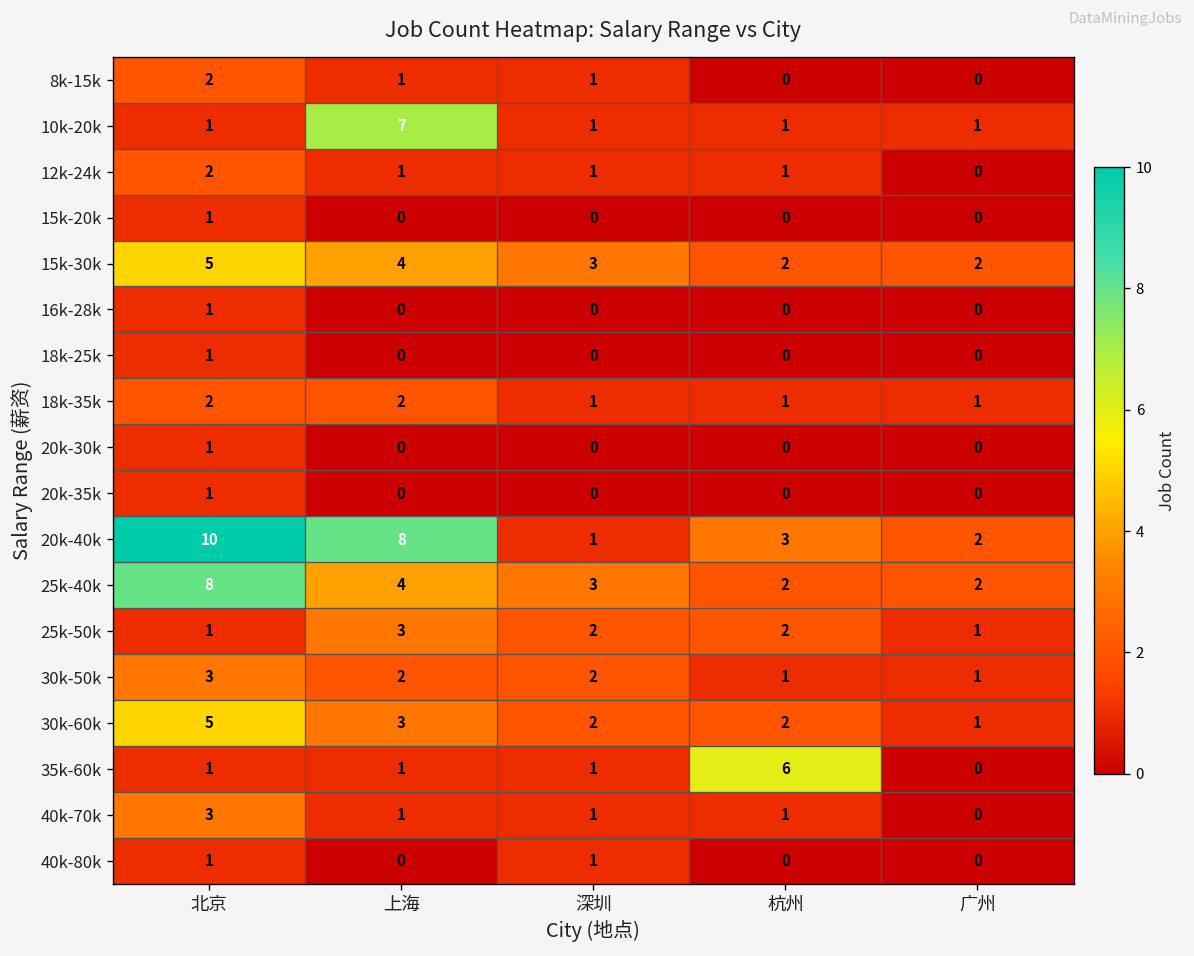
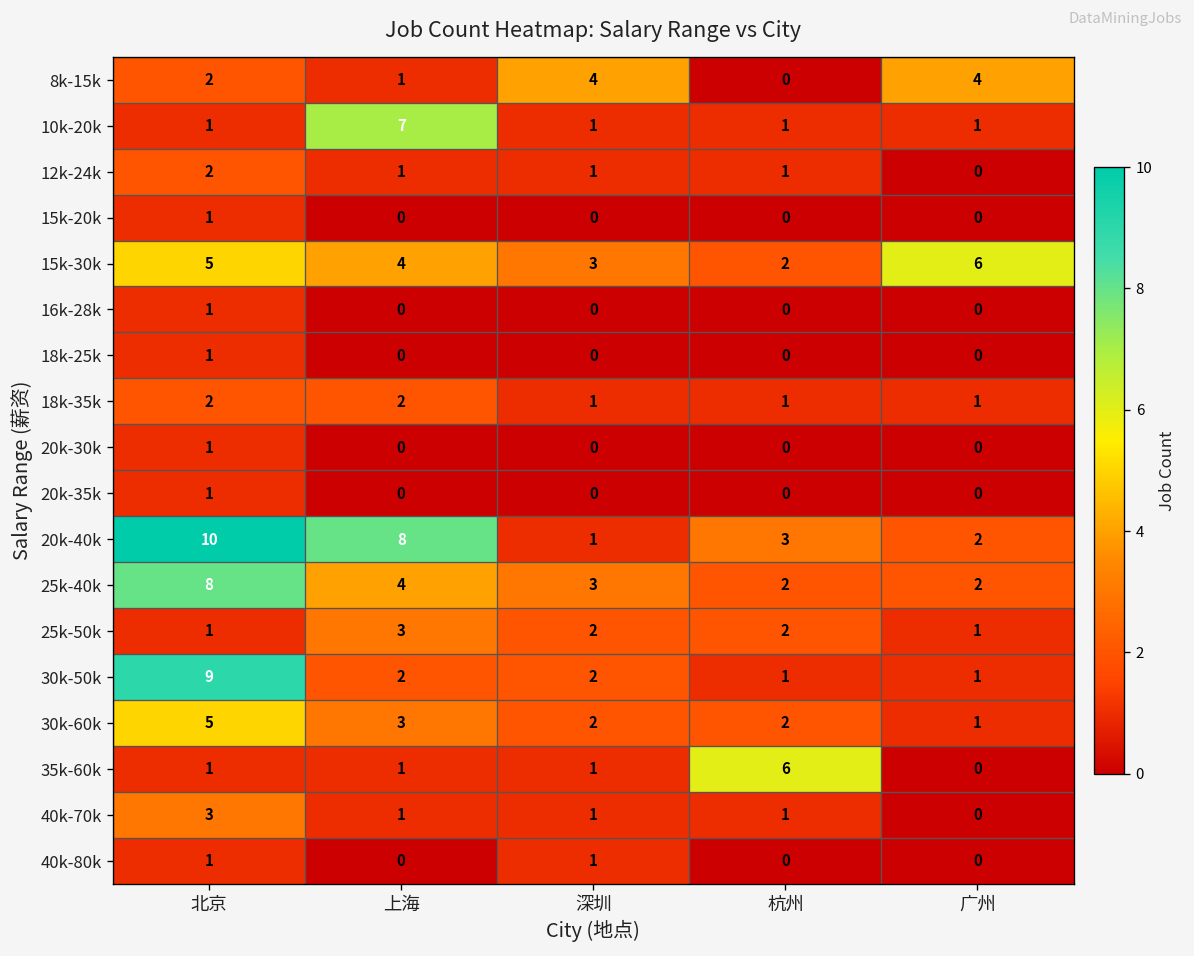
  {
    "8k-15k": {
      "北京": 2,
      "上海": 1,
-     "深圳": 1,
+     "深圳": 4,
      "杭州": 0,
-     "广州": 0
+     "广州": 4
    },
    "10k-20k": {
      "北京": 1,
      "上海": 7,
      "深圳": 1,
      "杭州": 1,
      "广州": 1
    },
    "12k-24k": {
      "北京": 2,
      "上海": 1,
      "深圳": 1,
      "杭州": 1,
      "广州": 0
    },
    "15k-20k": {
      "北京": 1,
      "上海": 0,
      "深圳": 0,
      "杭州": 0,
      "广州": 0
    },
    "15k-30k": {
      "北京": 5,
      "上海": 4,
      "深圳": 3,
      "杭州": 2,
-     "广州": 2
+     "广州": 6
    },
    "16k-28k": {
      "北京": 1,
      "上海": 0,
      "深圳": 0,
      "杭州": 0,
      "广州": 0
    },
    "18k-25k": {
      "北京": 1,
      "上海": 0,
      "深圳": 0,
      "杭州": 0,
      "广州": 0
    },
    "18k-35k": {
      "北京": 2,
      "上海": 2,
      "深圳": 1,
      "杭州": 1,
      "广州": 1
    },
    "20k-30k": {
      "北京": 1,
      "上海": 0,
      "深圳": 0,
      "杭州": 0,
      "广州": 0
    },
    "20k-35k": {
      "北京": 1,
      "上海": 0,
      "深圳": 0,
      "杭州": 0,
      "广州": 0
    },
    "20k-40k": {
      "北京": 10,
      "上海": 8,
      "深圳": 1,
      "杭州": 3,
      "广州": 2
    },
    "25k-40k": {
      "北京": 8,
      "上海": 4,
      "深圳": 3,
      "杭州": 2,
      "广州": 2
    },
    "25k-50k": {
      "北京": 1,
      "上海": 3,
      "深圳": 2,
      "杭州": 2,
      "广州": 1
    },
    "30k-50k": {
-     "北京": 3,
+     "北京": 9,
      "上海": 2,
      "深圳": 2,
      "杭州": 1,
      "广州": 1
    },
    "30k-60k": {
      "北京": 5,
      "上海": 3,
      "深圳": 2,
      "杭州": 2,
      "广州": 1
    },
    "35k-60k": {
      "北京": 1,
      "上海": 1,
      "深圳": 1,
      "杭州": 6,
      "广州": 0
    },
    "40k-70k": {
      "北京": 3,
      "上海": 1,
      "深圳": 1,
      "杭州": 1,
      "广州": 0
    },
    "40k-80k": {
      "北京": 1,
      "上海": 0,
      "深圳": 1,
      "杭州": 0,
      "广州": 0
    }
  }
